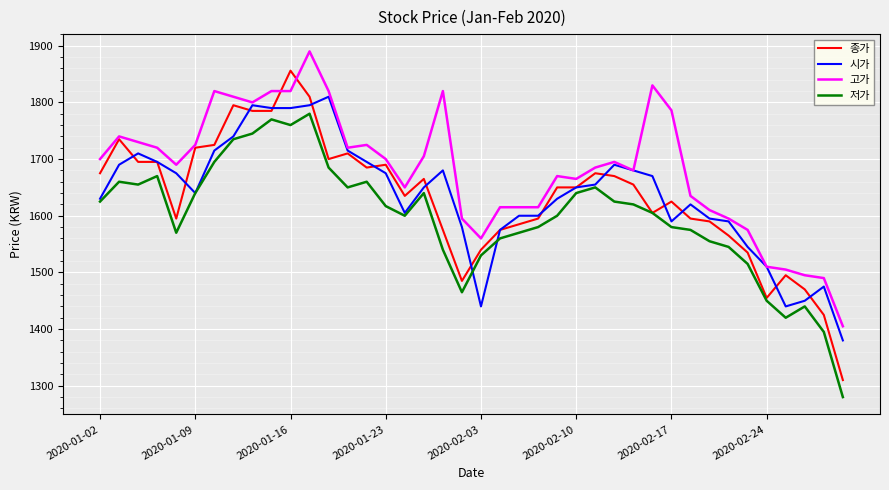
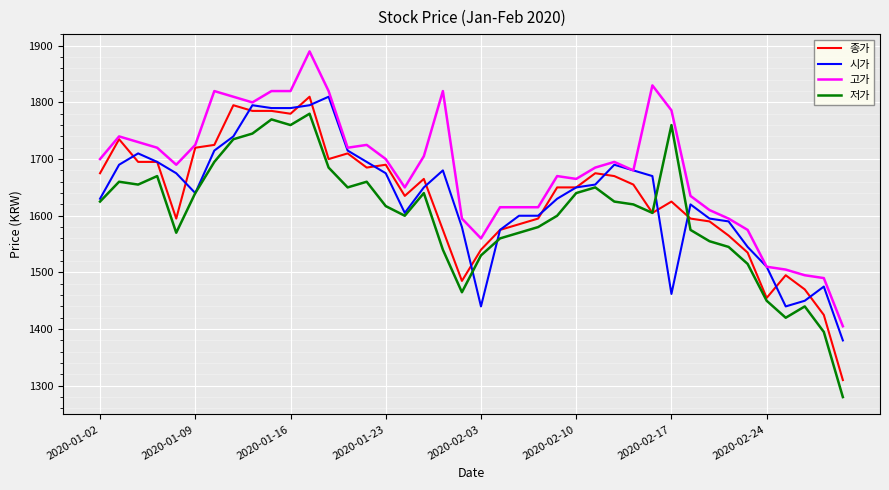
  {
    "종가": {
      "2020-01-02": 1680,
      "2020-01-09": 1720,
-     "2020-01-16": 1860,
+     "2020-01-16": 1780,
      "2020-01-23": 1690,
      "2020-02-03": 1540,
      "2020-02-17": 1630,
      "2020-02-24": 1460
    },
    "시가": {
      "2020-01-02": 1630,
      "2020-01-16": 1790,
      "2020-01-23": 1680,
      "2020-02-03": 1440,
-     "2020-02-17": 1590
+     "2020-02-17": 1460
    },
    "고가": {
      "2020-01-02": 1700,
      "2020-01-09": 1730,
      "2020-01-16": 1820,
      "2020-01-23": 1700,
      "2020-02-03": 1560,
      "2020-02-10": 1670,
      "2020-02-17": 1790
    },
    "저가": {
      "2020-01-02": 1630,
      "2020-01-16": 1760,
      "2020-01-23": 1620,
      "2020-02-03": 1530,
      "2020-02-10": 1640,
-     "2020-02-17": 1580,
+     "2020-02-17": 1760,
      "2020-02-24": 1450
    }
  }
